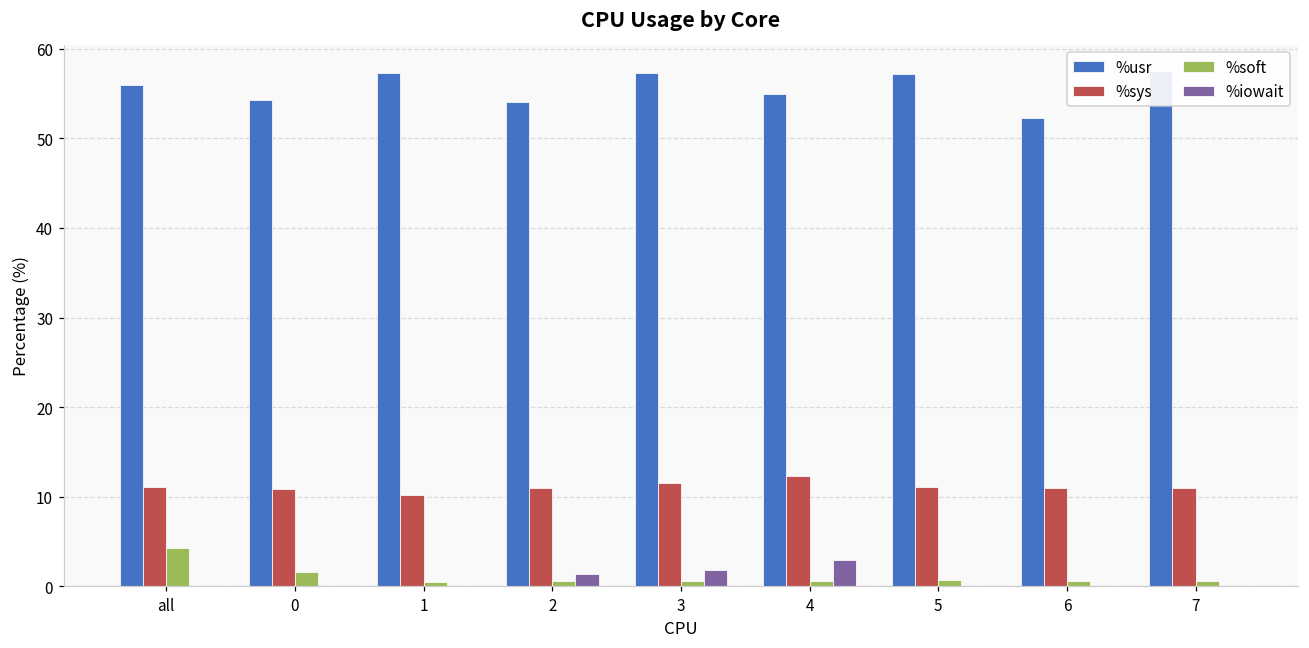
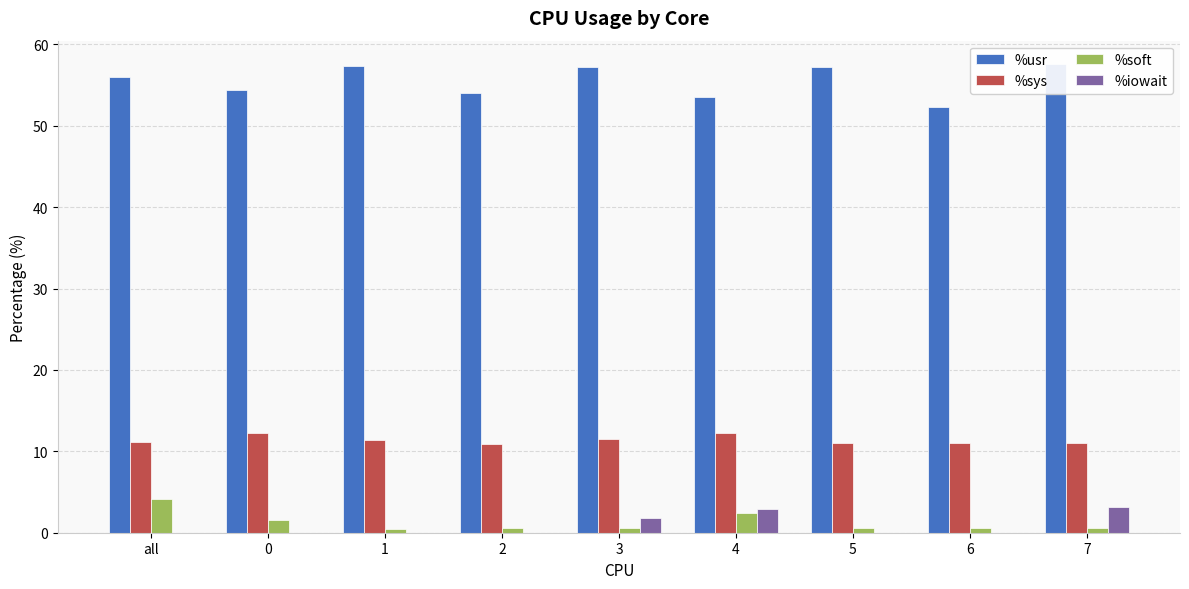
  {
    "%usr": {
      "all": 56,
      "0": 54,
      "1": 57,
      "2": 54,
      "3": 57,
-     "4": 55,
+     "4": 54,
      "5": 57,
      "6": 52
    },
    "%sys": {
      "all": 11,
-     "0": 11,
-     "1": 10,
+     "0": 12,
+     "1": 11,
      "2": 11,
      "3": 11,
      "4": 12,
      "5": 11,
      "6": 11,
      "7": 11
    },
    "%soft": {
      "all": 4,
      "0": 2,
      "1": 0,
      "2": 1,
      "3": 1,
-     "4": 1,
+     "4": 2,
      "5": 1,
      "6": 1,
      "7": 1
    },
    "%iowait": {
      "all": 0,
      "0": 0,
      "1": 0,
-     "2": 1,
+     "2": 0,
      "3": 2,
      "4": 3,
-     "7": 0
+     "7": 3
    }
  }
